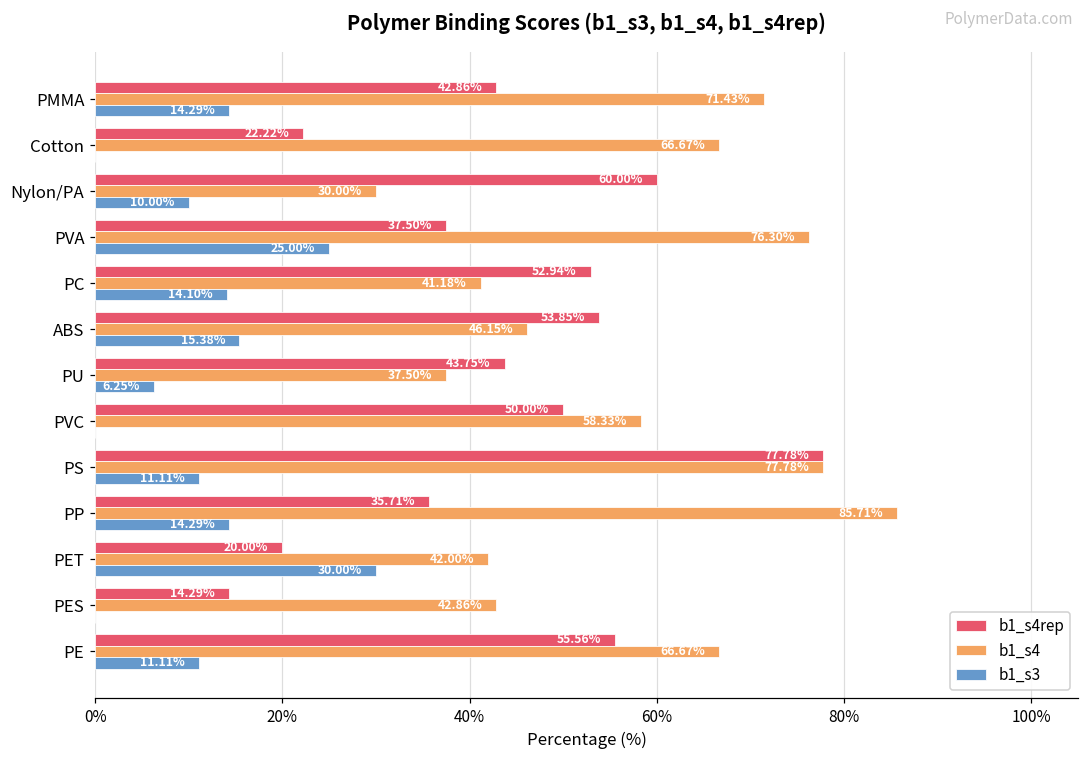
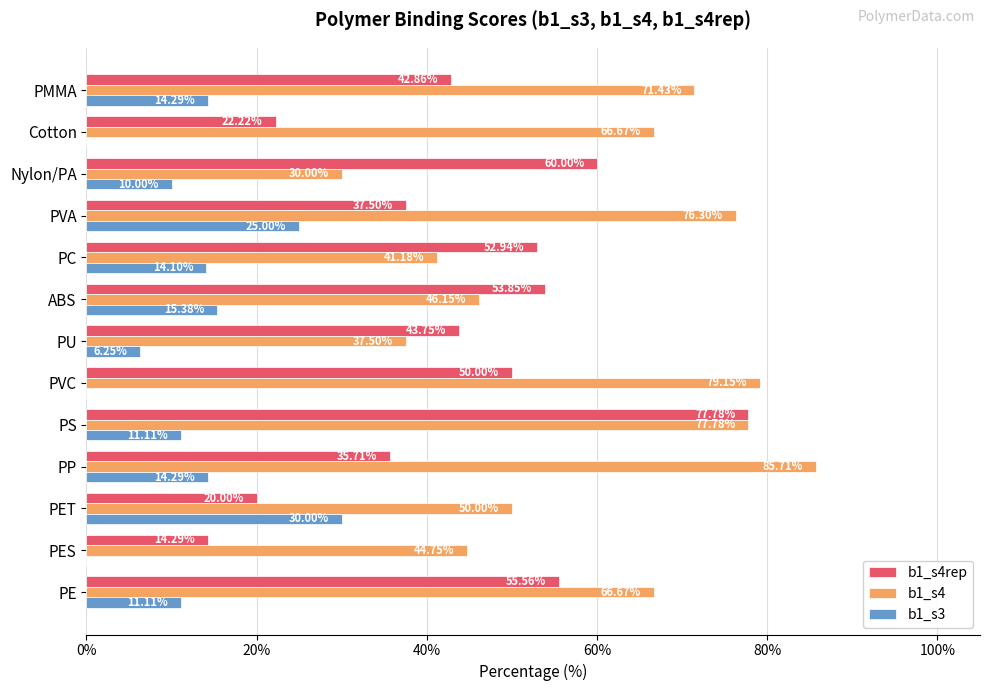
  {
    "b1_s4rep": {
      "PMMA": "42.86%",
      "Cotton": "22.22%",
      "Nylon/PA": "60.00%",
      "PVA": "37.50%",
      "PC": "52.94%",
      "ABS": "53.85%",
      "PU": "43.75%",
      "PVC": "50.00%",
      "PP": "35.71%",
      "PET": "20.00%",
      "PES": "14.29%",
      "PE": "55.56%"
    },
    "b1_s4": {
      "PMMA": "71.43%",
      "Cotton": "66.67%",
      "Nylon/PA": "30.00%",
      "PVA": "76.30%",
      "PC": "41.18%",
      "ABS": "46.15%",
      "PU": "37.50%",
-     "PVC": "58.33%",
+     "PVC": "79.15%",
      "PP": "85.71%",
-     "PET": "42.00%",
-     "PES": "42.86%",
+     "PET": "50.00%",
+     "PES": "44.75%",
      "PE": "66.67%"
    },
    "b1_s3": {
      "PMMA": "14.29%",
      "Nylon/PA": "10.00%",
      "PVA": "25.00%",
      "PC": "14.10%",
      "ABS": "15.38%",
      "PU": "6.25%",
      "PS": "11.11%",
      "PP": "14.29%",
      "PET": "30.00%",
      "PE": "11.11%"
    }
  }
